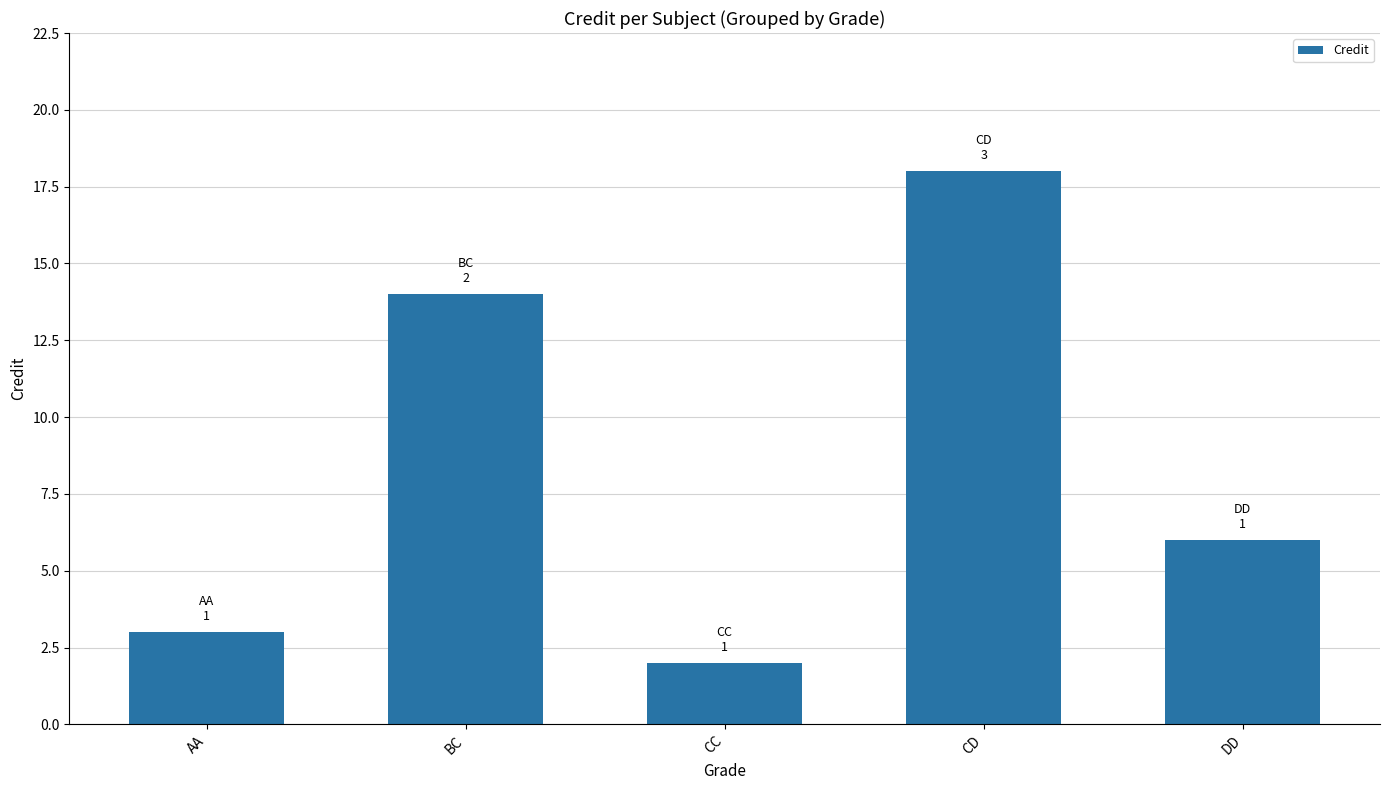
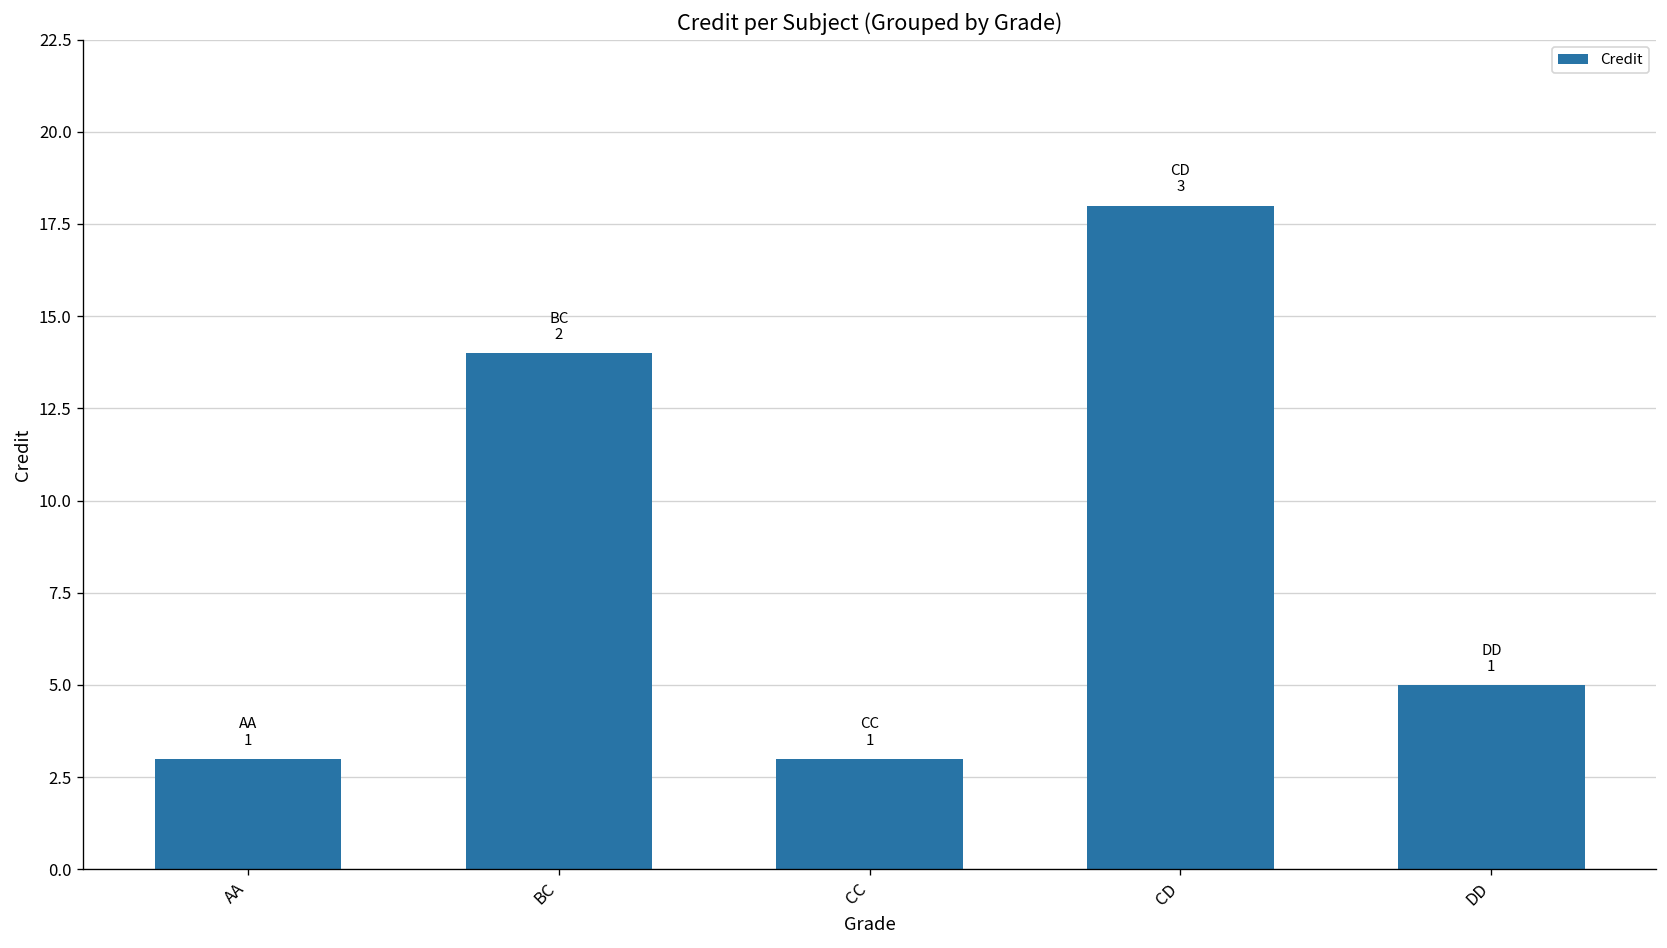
  {
-   "CC": 2,
-   "DD": 6
+   "CC": 3,
+   "DD": 5
  }
